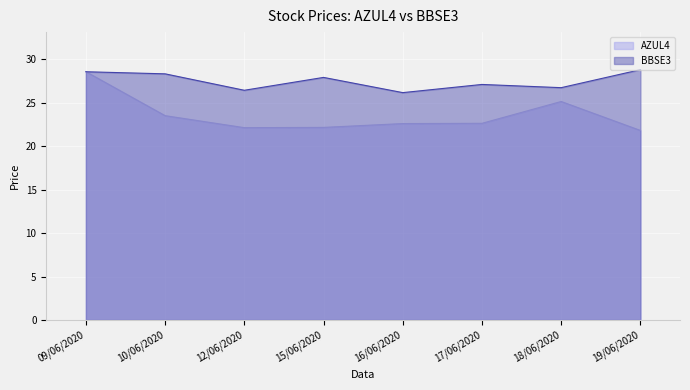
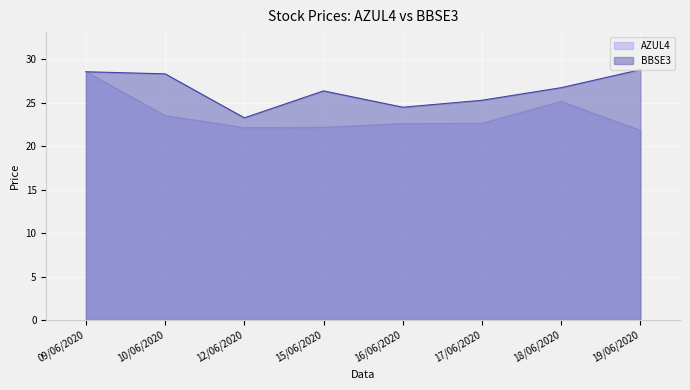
  {
    "AZUL4": {
      "10/06/2020": 24,
      "12/06/2020": 22,
      "15/06/2020": 22,
      "16/06/2020": 23,
      "17/06/2020": 23,
      "18/06/2020": 25,
      "19/06/2020": 22
    },
    "BBSE3": {
      "10/06/2020": 28,
-     "12/06/2020": 26,
-     "15/06/2020": 28,
-     "16/06/2020": 26,
-     "17/06/2020": 27,
+     "12/06/2020": 23,
+     "15/06/2020": 26,
+     "16/06/2020": 24,
+     "17/06/2020": 25,
      "18/06/2020": 27,
      "19/06/2020": 29
    }
  }
